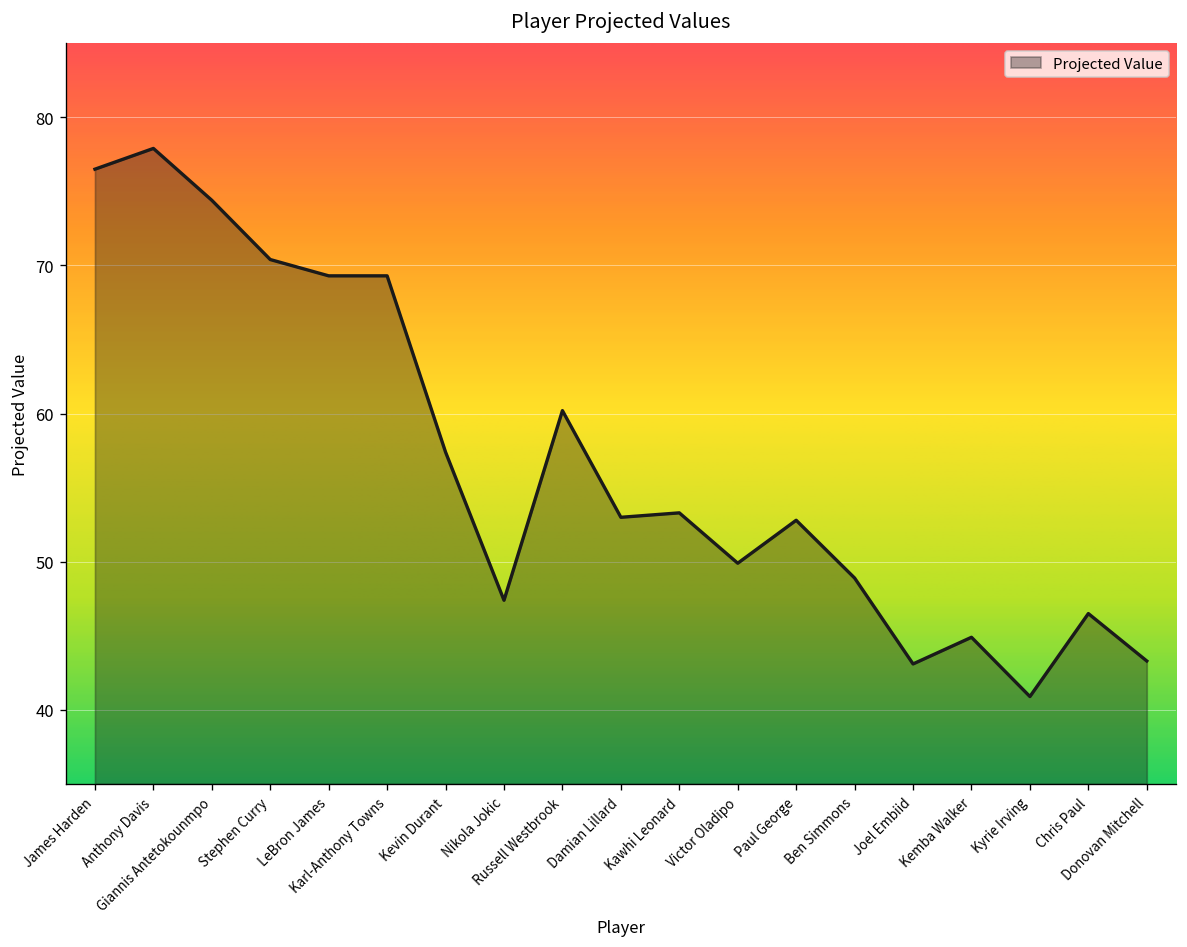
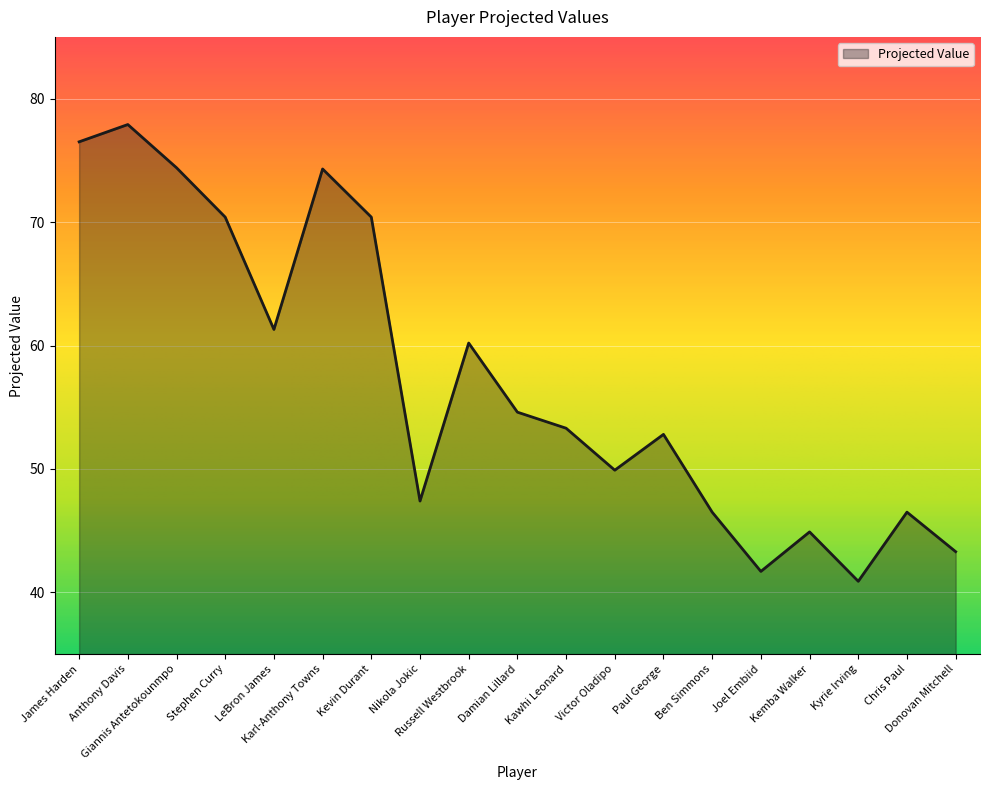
  {
    "James Harden": 76.5,
    "Anthony Davis": 77.9,
    "Giannis Antetokounmpo": 74.4,
    "Stephen Curry": 70.4,
-   "LeBron James": 69.3,
-   "Karl-Anthony Towns": 69.3,
-   "Kevin Durant": 57.4,
+   "LeBron James": 61.3,
+   "Karl-Anthony Towns": 74.3,
+   "Kevin Durant": 70.4,
    "Nikola Jokic": 47.4,
    "Russell Westbrook": 60.2,
-   "Damian Lillard": 53.0,
+   "Damian Lillard": 54.6,
    "Kawhi Leonard": 53.3,
    "Victor Oladipo": 49.9,
    "Paul George": 52.8,
-   "Ben Simmons": 48.9,
-   "Joel Embiid": 43.1,
+   "Ben Simmons": 46.5,
+   "Joel Embiid": 41.7,
    "Kemba Walker": 44.9,
    "Kyrie Irving": 40.9,
    "Chris Paul": 46.5,
    "Donovan Mitchell": 43.3
  }
